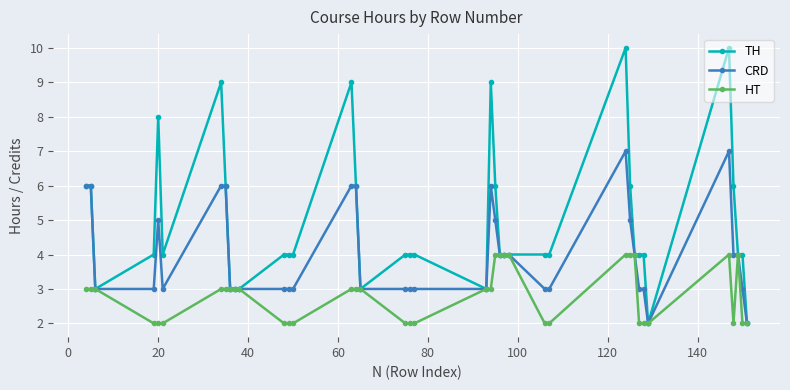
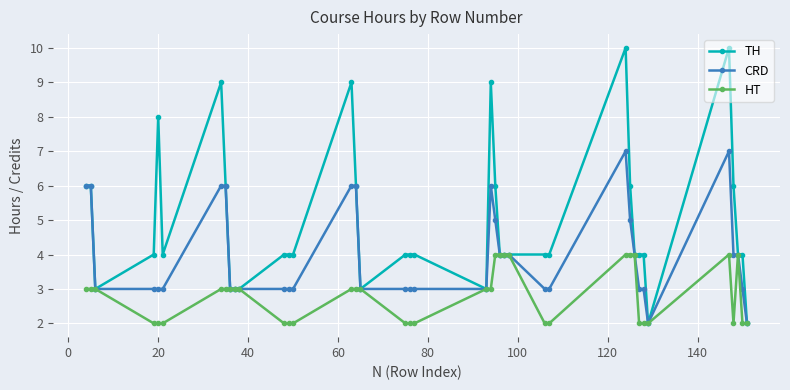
  {
    "TH": {
      "20": 8
    },
    "CRD": {
-     "20": 5
+     "20": 3
    },
    "HT": {
      "20": 2
    }
  }
